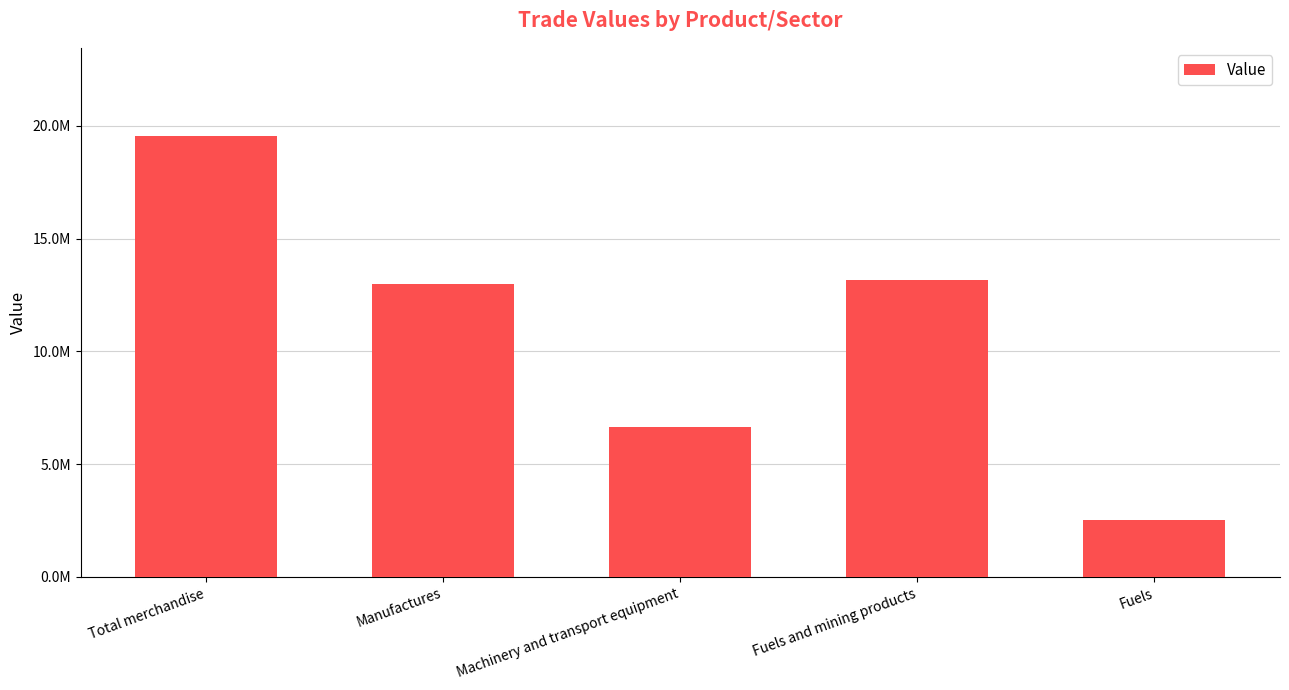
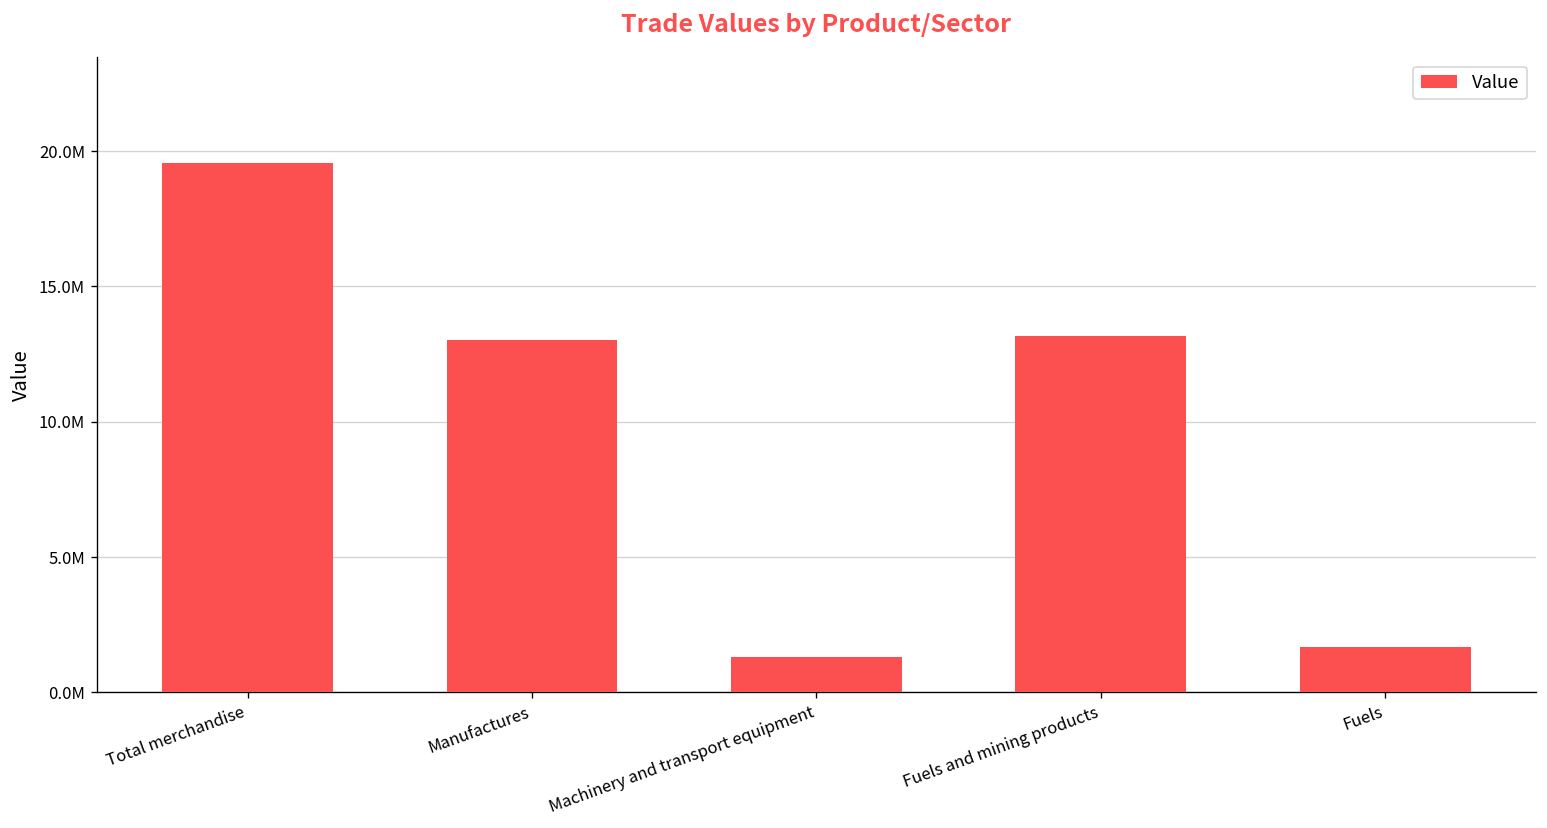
  {
    "Total merchandise": 19600000,
    "Manufactures": 13000000,
-   "Machinery and transport equipment": 6600000,
+   "Machinery and transport equipment": 1300000,
    "Fuels and mining products": 13200000,
-   "Fuels": 2500000
+   "Fuels": 1700000
  }
